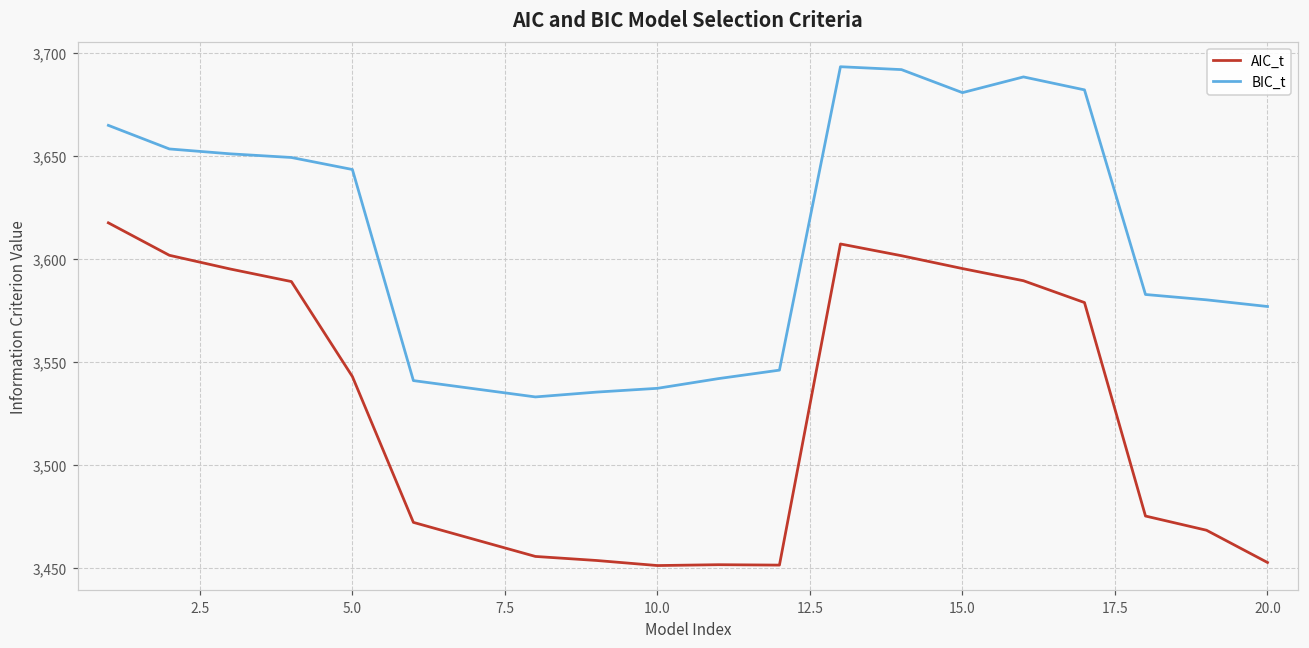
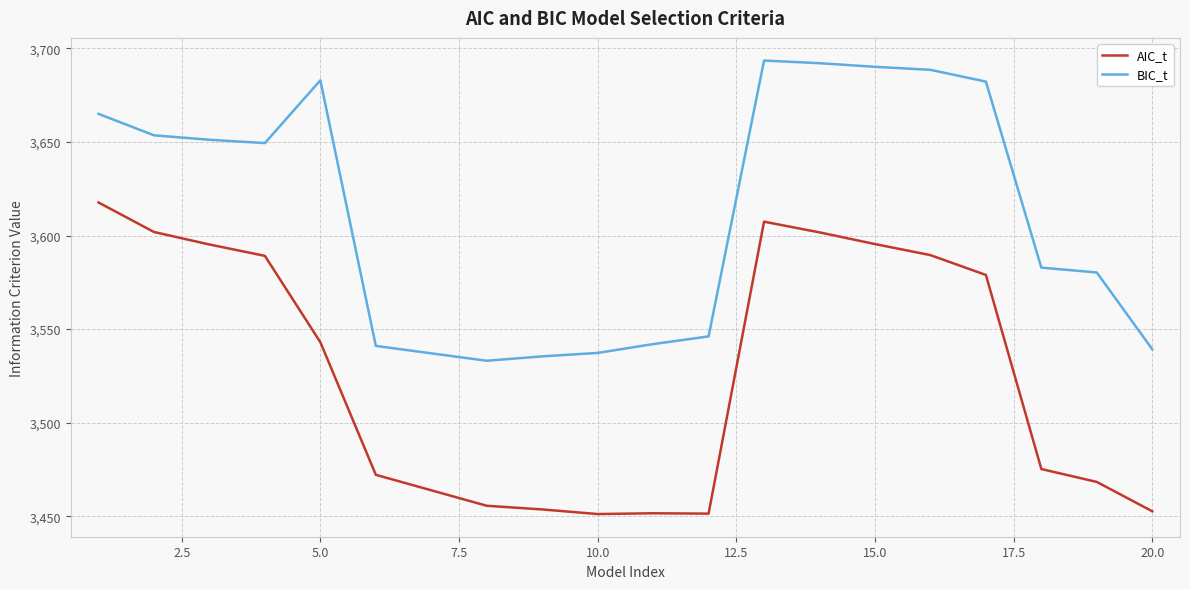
  {
    "AIC_t": {
      "5.0": "3,543",
      "10.0": "3,451",
      "15.0": "3,595",
      "20.0": "3,453"
    },
    "BIC_t": {
-     "5.0": "3,644",
+     "5.0": "3,683",
      "10.0": "3,537",
-     "15.0": "3,681",
-     "20.0": "3,577"
+     "15.0": "3,690",
+     "20.0": "3,539"
    }
  }
